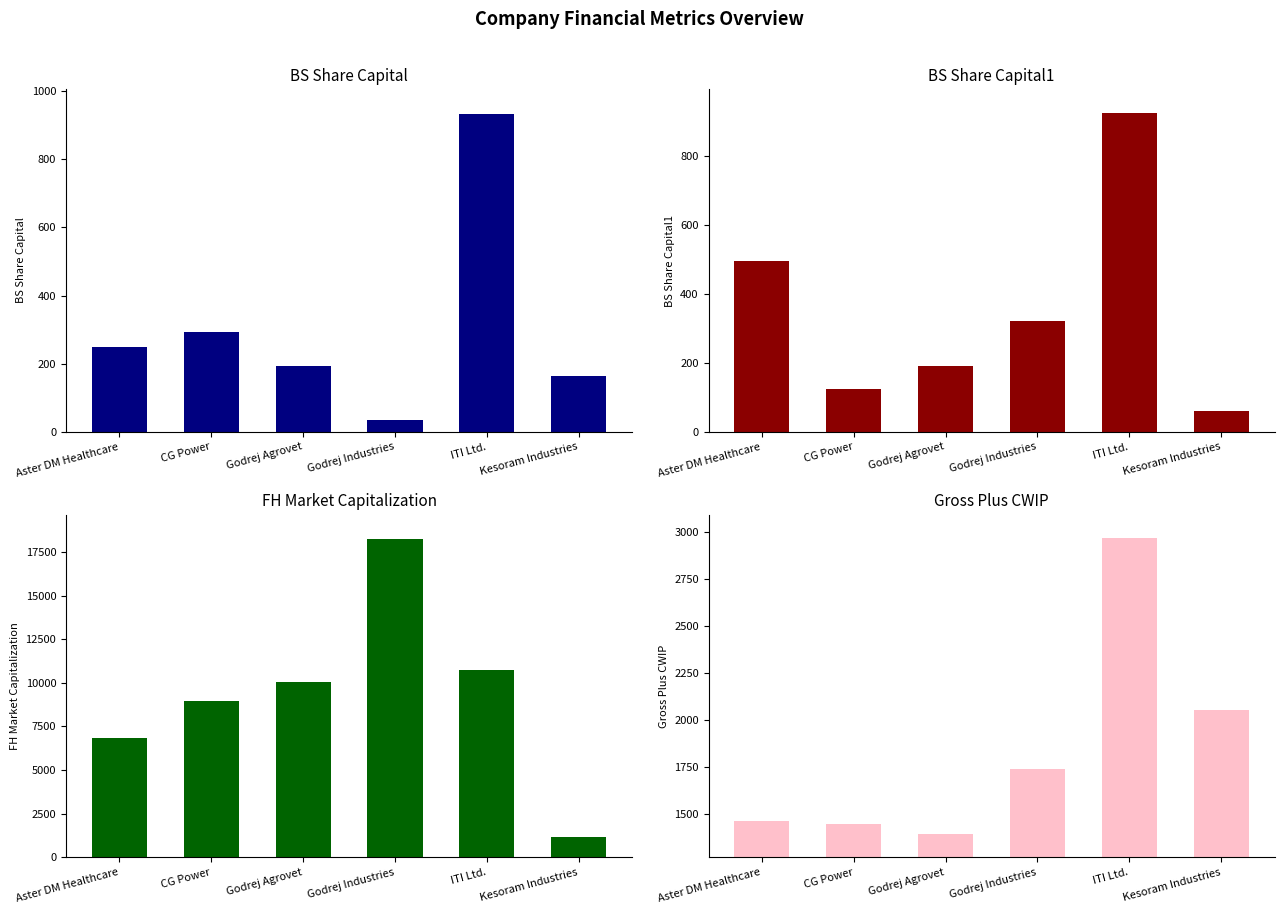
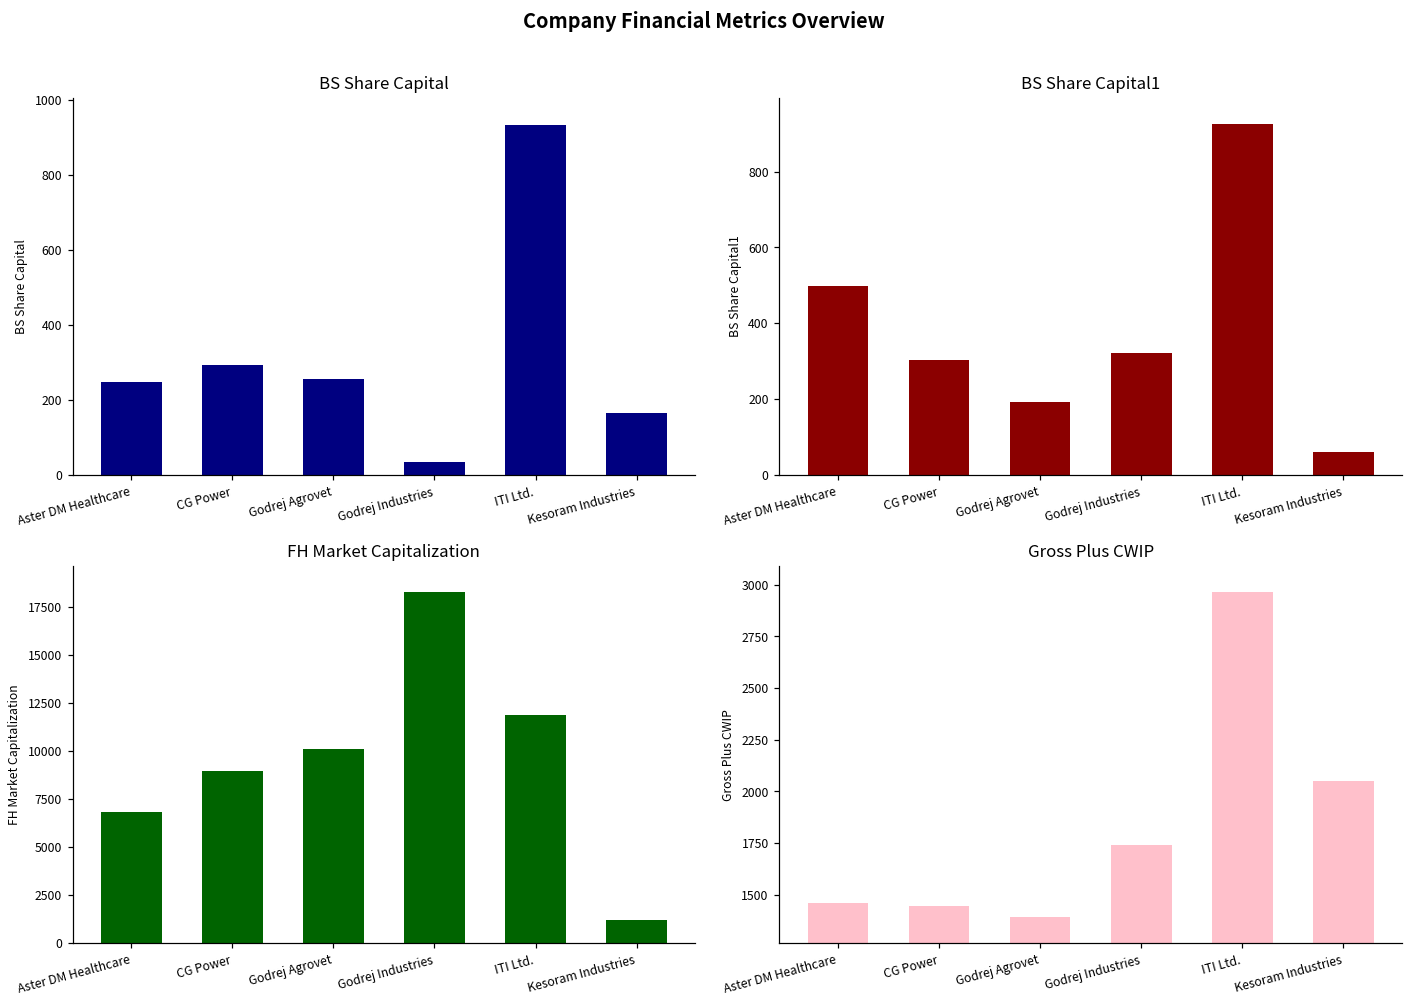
  {
    "BS Share Capital": {
      "Aster DM Healthcare": 250,
      "CG Power": 290,
-     "Godrej Agrovet": 190,
+     "Godrej Agrovet": 260,
      "Godrej Industries": 30,
      "ITI Ltd.": 930,
      "Kesoram Industries": 160
    },
    "BS Share Capital1": {
      "Aster DM Healthcare": 500,
-     "CG Power": 130,
+     "CG Power": 300,
      "Godrej Agrovet": 190,
      "Godrej Industries": 320,
      "ITI Ltd.": 930,
      "Kesoram Industries": 60
    },
    "FH Market Capitalization": {
      "Aster DM Healthcare": 6800,
      "CG Power": 8900,
      "Godrej Agrovet": 10100,
      "Godrej Industries": 18300,
-     "ITI Ltd.": 10700,
+     "ITI Ltd.": 11900,
      "Kesoram Industries": 1200
    },
    "Gross Plus CWIP": {
      "Aster DM Healthcare": 1460,
      "CG Power": 1450,
      "Godrej Agrovet": 1390,
      "Godrej Industries": 1740,
      "ITI Ltd.": 2960,
      "Kesoram Industries": 2050
    }
  }
